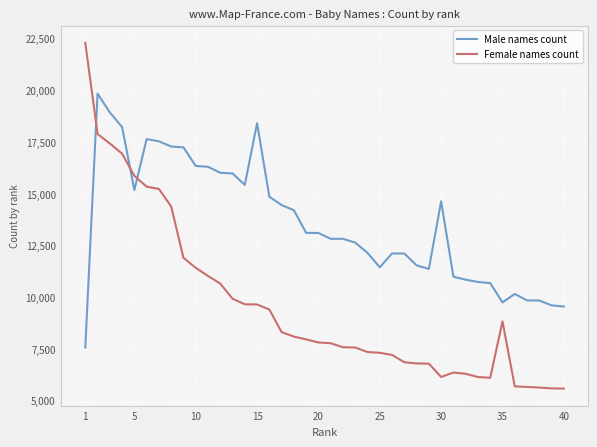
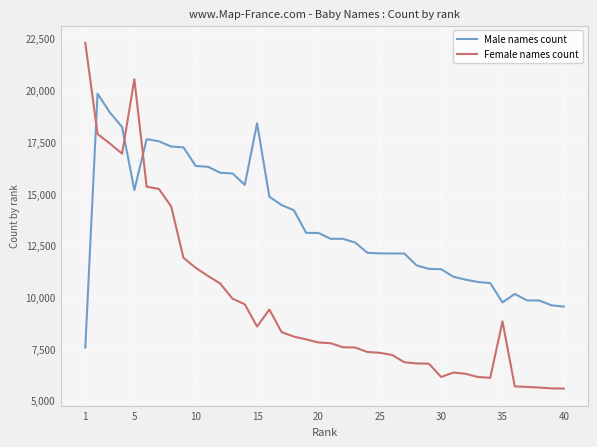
  {
    "Male names count": {
      "1": "7,600",
      "5": "15,200",
      "10": "16,300",
      "15": "18,400",
      "20": "13,100",
-     "25": "11,400",
-     "30": "14,600",
+     "25": "12,100",
+     "30": "11,400",
      "35": "9,800",
      "40": "9,600"
    },
    "Female names count": {
      "1": "22,300",
-     "5": "15,900",
+     "5": "20,500",
      "10": "11,400",
-     "15": "9,700",
+     "15": "8,600",
      "20": "7,800",
      "25": "7,300",
      "30": "6,100",
      "35": "8,800",
      "40": "5,600"
    }
  }
